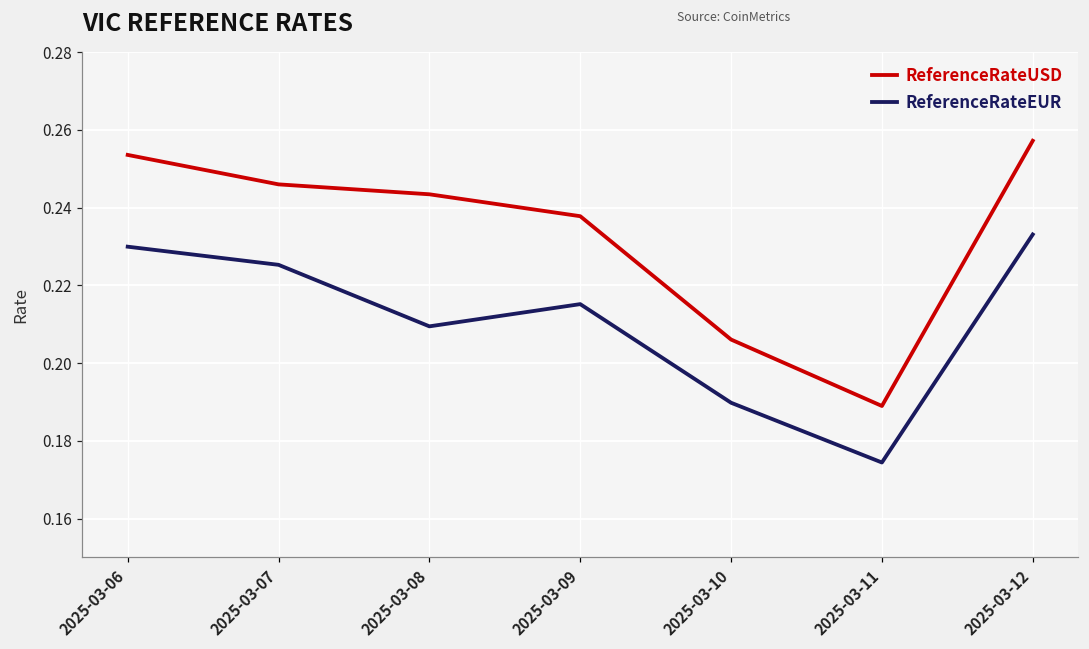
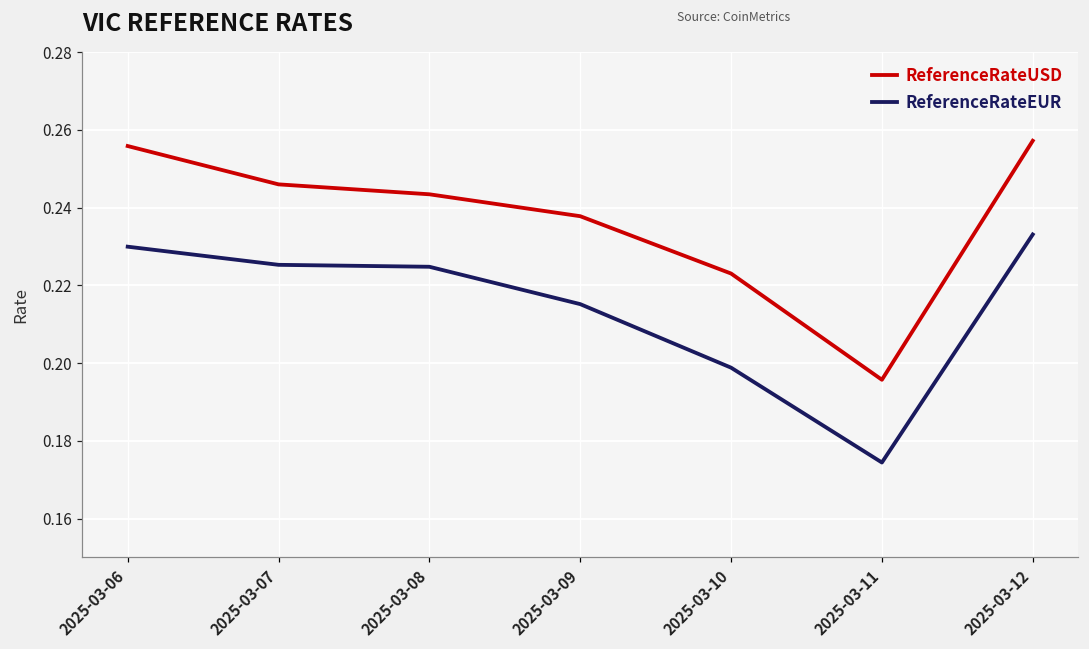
  {
    "ReferenceRateUSD": {
-     "2025-03-06": 0.254,
+     "2025-03-06": 0.256,
      "2025-03-07": 0.246,
      "2025-03-08": 0.243,
      "2025-03-09": 0.238,
-     "2025-03-10": 0.206,
-     "2025-03-11": 0.189,
+     "2025-03-10": 0.223,
+     "2025-03-11": 0.196,
      "2025-03-12": 0.257
    },
    "ReferenceRateEUR": {
      "2025-03-06": 0.230,
      "2025-03-07": 0.225,
-     "2025-03-08": 0.209,
+     "2025-03-08": 0.225,
      "2025-03-09": 0.215,
-     "2025-03-10": 0.190,
+     "2025-03-10": 0.199,
      "2025-03-11": 0.174,
      "2025-03-12": 0.233
    }
  }
